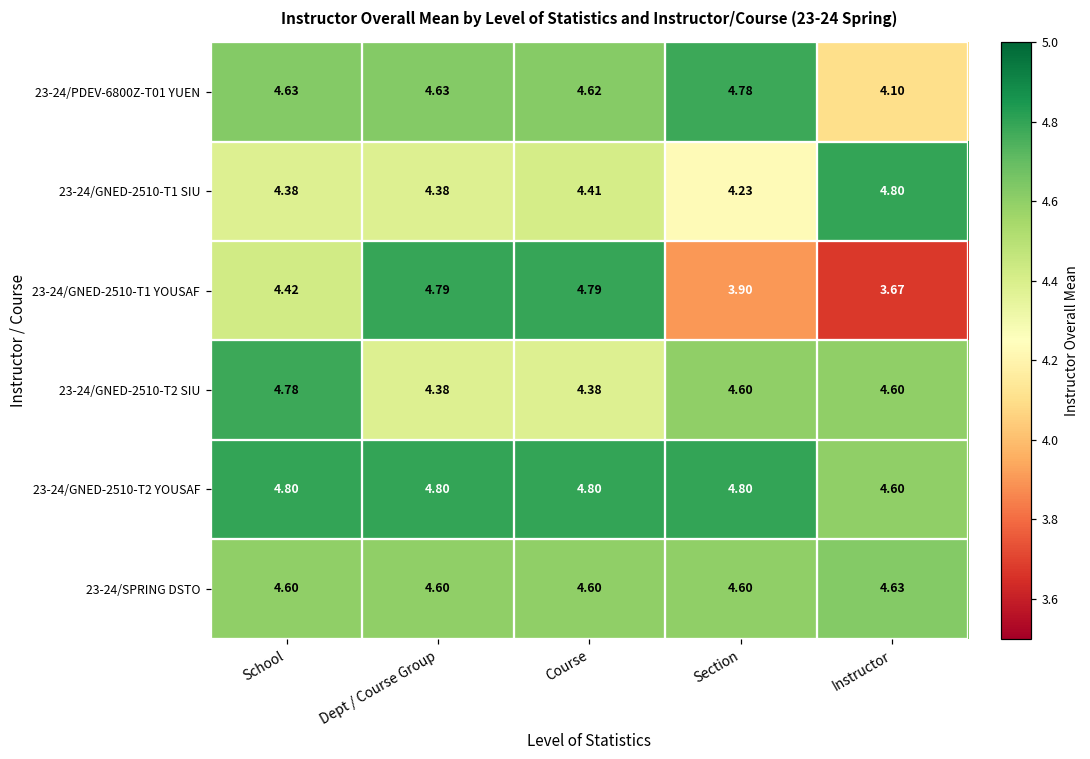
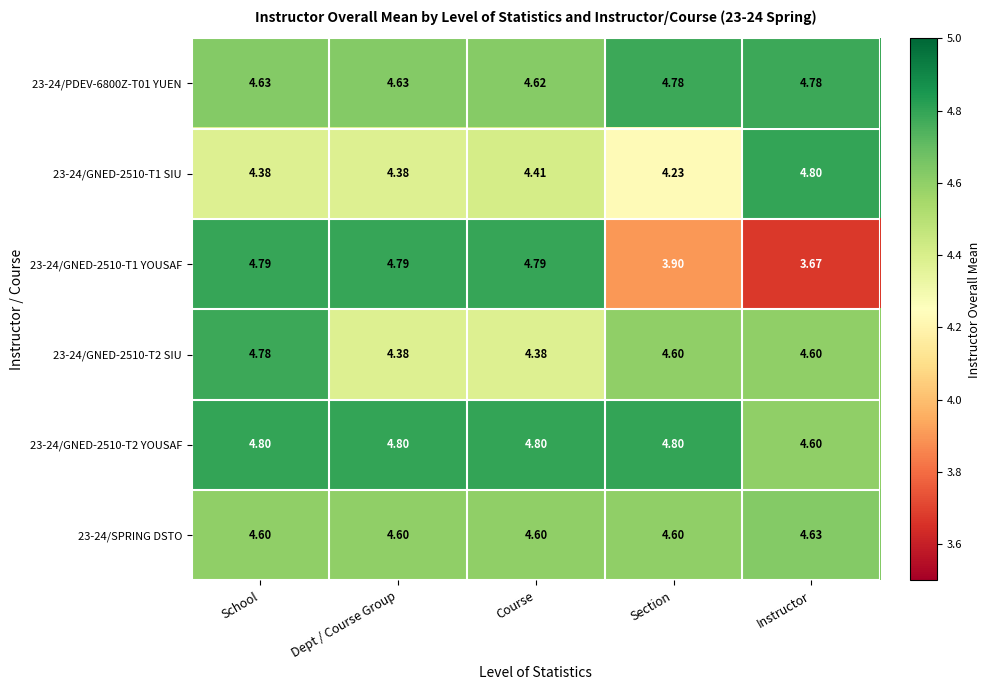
  {
    "23-24/PDEV-6800Z-T01 YUEN": {
      "School": 4.63,
      "Dept / Course Group": 4.63,
      "Course": 4.62,
      "Section": 4.78,
-     "Instructor": 4.10
+     "Instructor": 4.78
    },
    "23-24/GNED-2510-T1 SIU": {
      "School": 4.38,
      "Dept / Course Group": 4.38,
      "Course": 4.41,
      "Section": 4.23,
      "Instructor": 4.80
    },
    "23-24/GNED-2510-T1 YOUSAF": {
-     "School": 4.42,
+     "School": 4.79,
      "Dept / Course Group": 4.79,
      "Course": 4.79,
      "Section": 3.90,
      "Instructor": 3.67
    },
    "23-24/GNED-2510-T2 SIU": {
      "School": 4.78,
      "Dept / Course Group": 4.38,
      "Course": 4.38,
      "Section": 4.60,
      "Instructor": 4.60
    },
    "23-24/GNED-2510-T2 YOUSAF": {
      "School": 4.80,
      "Dept / Course Group": 4.80,
      "Course": 4.80,
      "Section": 4.80,
      "Instructor": 4.60
    },
    "23-24/SPRING DSTO": {
      "School": 4.60,
      "Dept / Course Group": 4.60,
      "Course": 4.60,
      "Section": 4.60,
      "Instructor": 4.63
    }
  }
